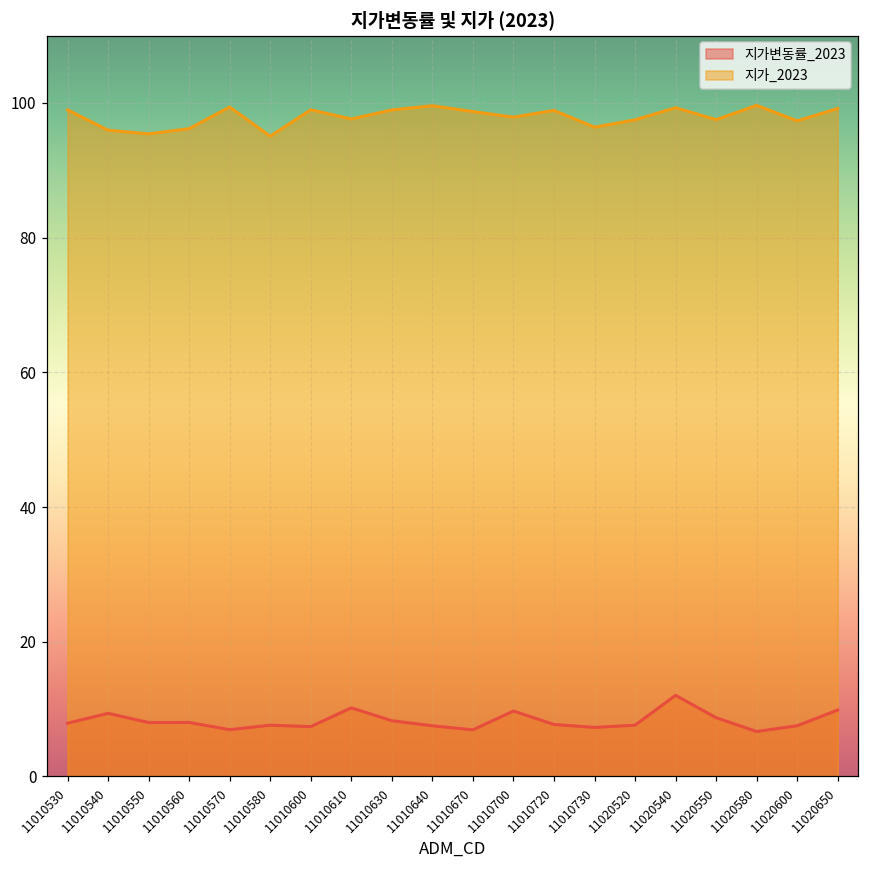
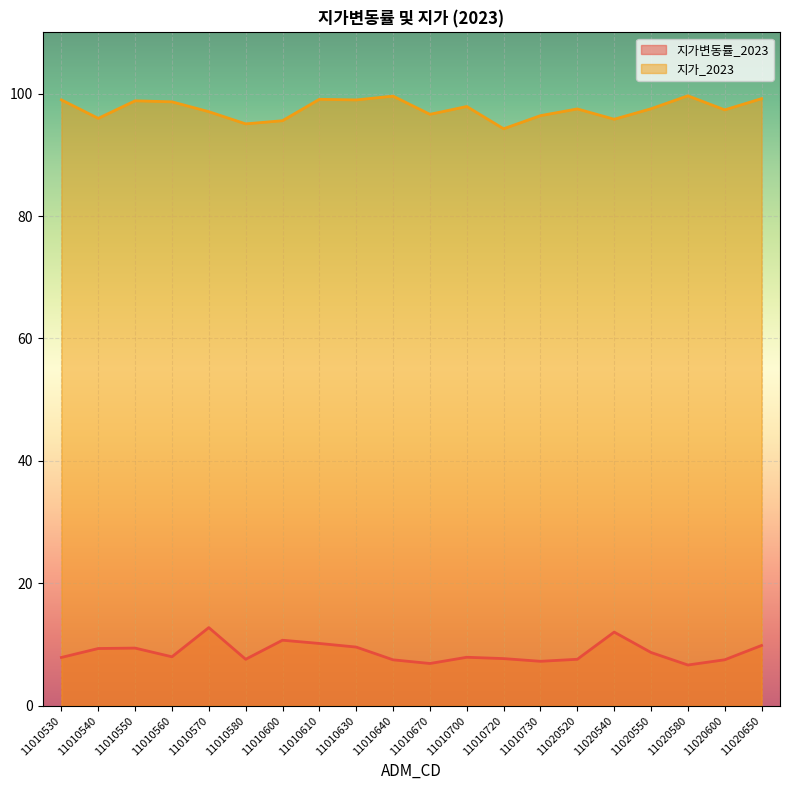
  {
    "지가변동률_2023": {
      "11010530": 8,
      "11010540": 9,
-     "11010550": 8,
+     "11010550": 9,
      "11010560": 8,
-     "11010570": 7,
+     "11010570": 13,
      "11010580": 8,
-     "11010600": 7,
+     "11010600": 11,
      "11010610": 10,
-     "11010630": 8,
+     "11010630": 10,
      "11010640": 8,
      "11010670": 7,
-     "11010700": 10,
+     "11010700": 8,
      "11010720": 8,
      "11010730": 7,
      "11020520": 8,
      "11020540": 12,
      "11020550": 9,
      "11020580": 7,
      "11020600": 8,
      "11020650": 10
    },
    "지가_2023": {
      "11010530": 99,
      "11010540": 96,
-     "11010550": 95,
-     "11010560": 96,
-     "11010570": 99,
+     "11010550": 99,
+     "11010560": 99,
+     "11010570": 97,
      "11010580": 95,
-     "11010600": 99,
-     "11010610": 98,
+     "11010600": 96,
+     "11010610": 99,
      "11010630": 99,
      "11010640": 100,
-     "11010670": 99,
+     "11010670": 97,
      "11010700": 98,
-     "11010720": 99,
+     "11010720": 94,
      "11010730": 96,
      "11020520": 97,
-     "11020540": 99,
+     "11020540": 96,
      "11020550": 98,
      "11020580": 100,
      "11020600": 97,
      "11020650": 99
    }
  }
